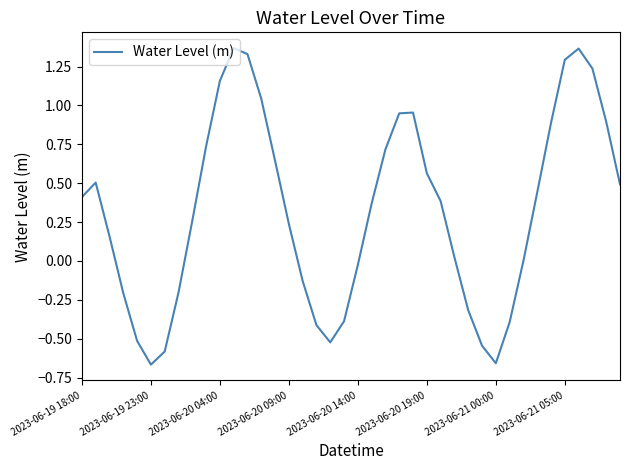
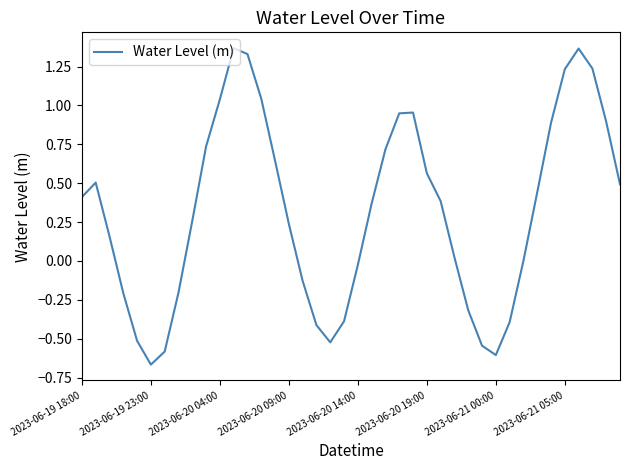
  {
    "2023-06-19 18:00": 0.41,
    "2023-06-19 23:00": -0.67,
-   "2023-06-20 04:00": 1.16,
+   "2023-06-20 04:00": 1.04,
    "2023-06-20 09:00": 0.24,
    "2023-06-20 14:00": -0.03,
    "2023-06-20 19:00": 0.56,
-   "2023-06-21 00:00": -0.66,
-   "2023-06-21 05:00": 1.29
+   "2023-06-21 00:00": -0.61,
+   "2023-06-21 05:00": 1.23
  }
